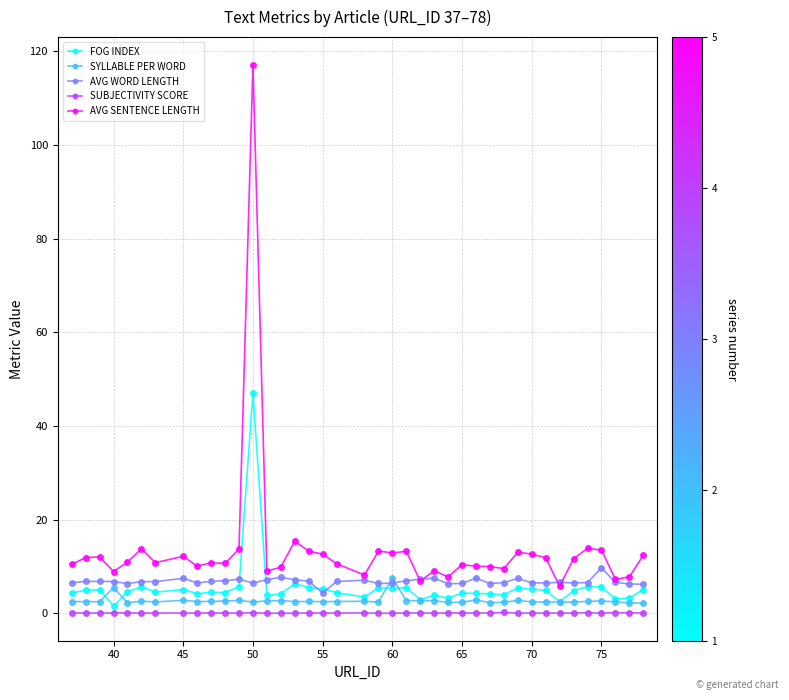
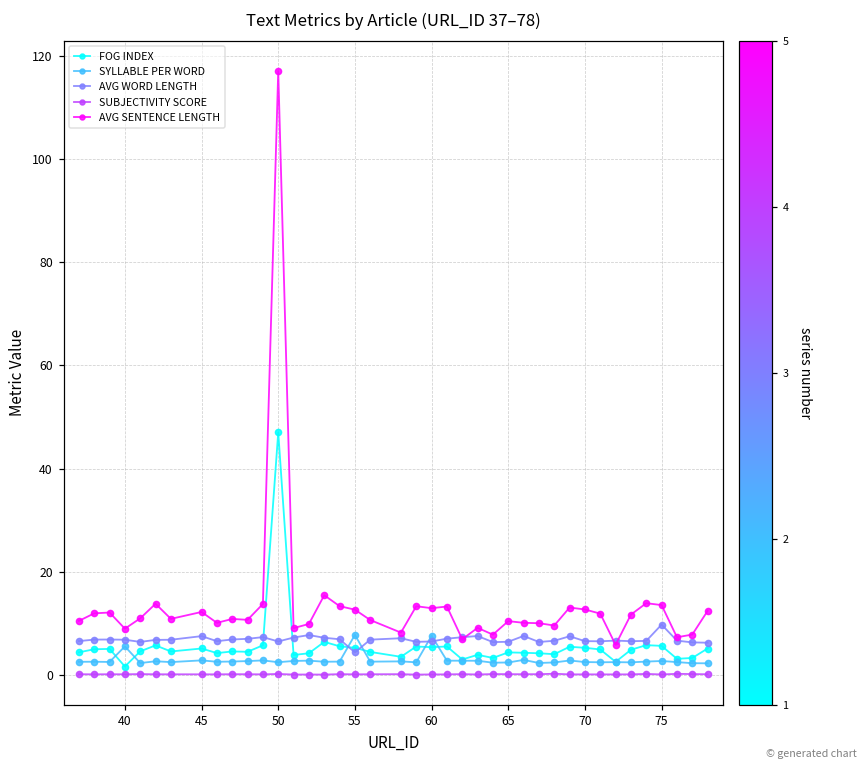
  {
    "FOG INDEX": {
      "40": 2,
      "45": 5,
      "50": 47,
      "55": 5,
      "60": 5,
      "65": 4,
      "70": 5,
      "75": 6
    },
    "SYLLABLE PER WORD": {
      "40": 5,
      "45": 3,
      "50": 2,
-     "55": 2,
+     "55": 8,
      "60": 8,
      "65": 2,
      "70": 2,
      "75": 3
    },
    "AVG WORD LENGTH": {
      "40": 7,
      "45": 7,
      "50": 6,
      "55": 4,
      "60": 6,
      "65": 6,
      "70": 7,
      "75": 10
    },
    "SUBJECTIVITY SCORE": {
      "40": 0,
      "45": 0,
      "50": 0,
      "55": 0,
      "60": 0,
      "65": 0,
      "70": 0,
      "75": 0
    },
    "AVG SENTENCE LENGTH": {
      "40": 9,
      "45": 12,
      "50": 117,
      "55": 13,
      "60": 13,
      "65": 10,
      "70": 13,
      "75": 14
    }
  }
